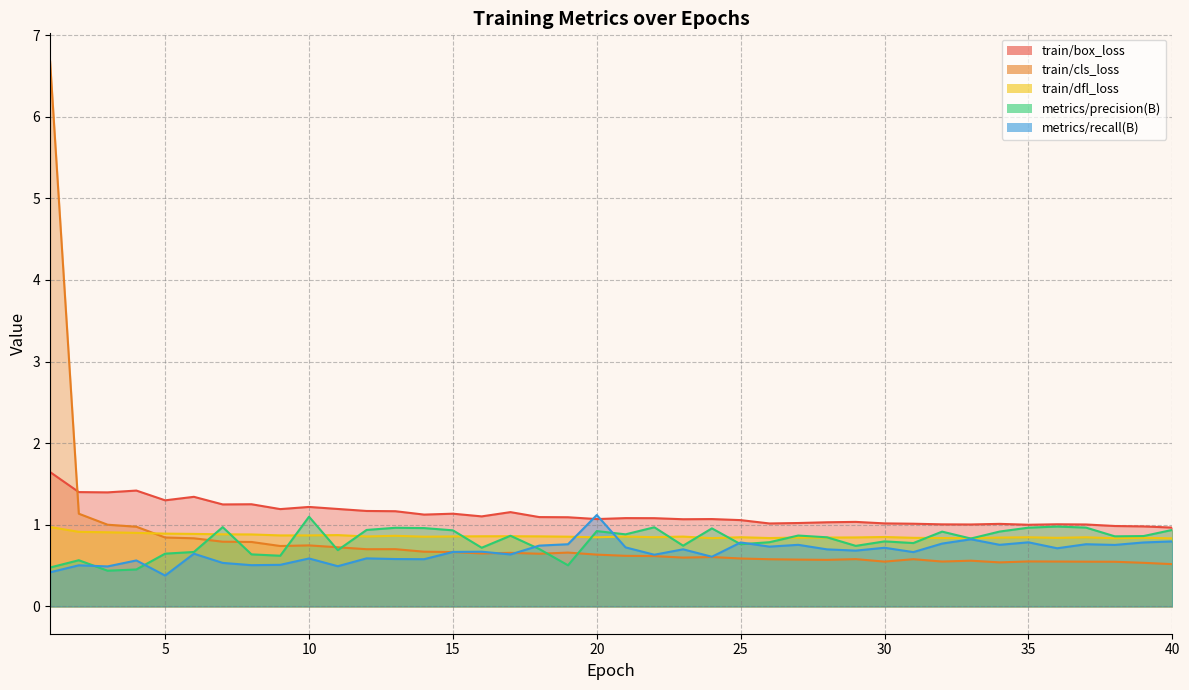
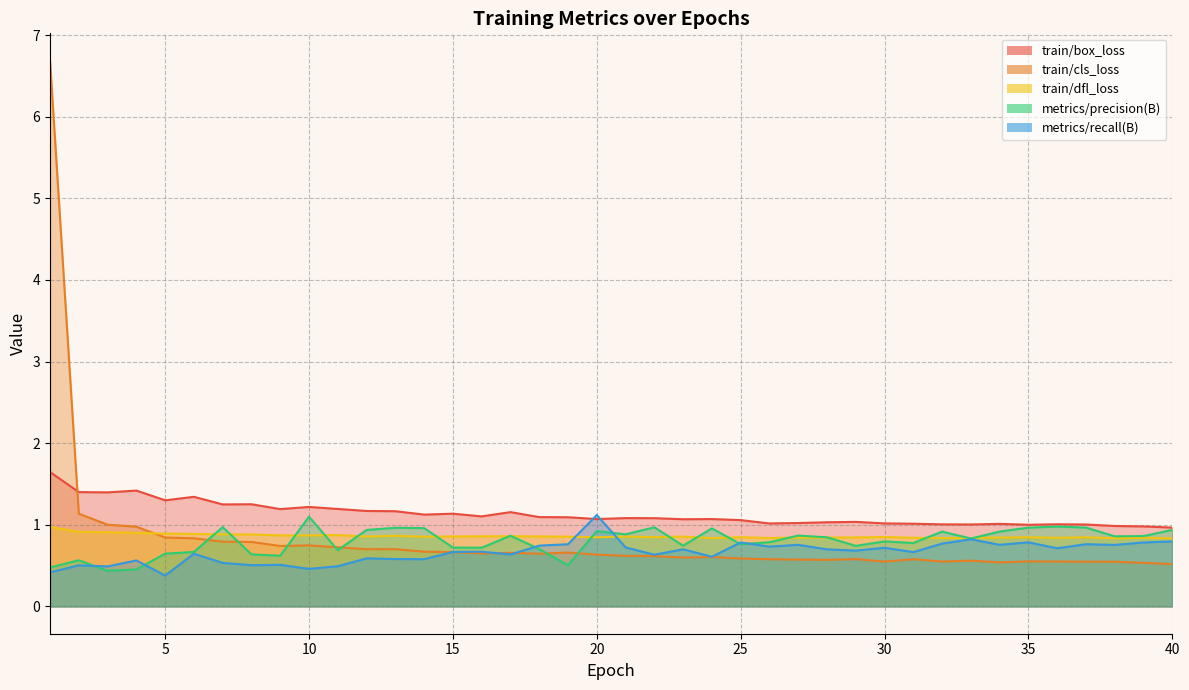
  {
    "metrics/precision(B)": {
      "5": 0.6,
      "10": 1.1,
-     "15": 0.9,
+     "15": 0.7,
      "20": 0.9,
      "30": 0.8,
      "35": 1.0
    },
    "metrics/recall(B)": {
      "5": 0.4,
-     "10": 0.6,
+     "10": 0.5,
      "20": 1.1,
      "30": 0.7,
      "35": 0.8,
      "40": 0.8
    }
  }
